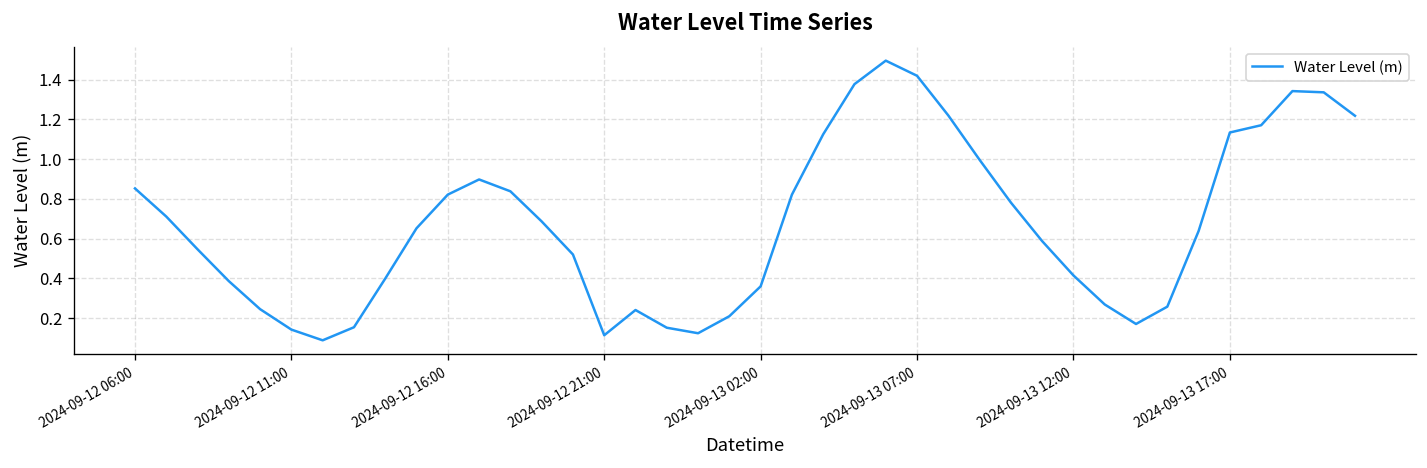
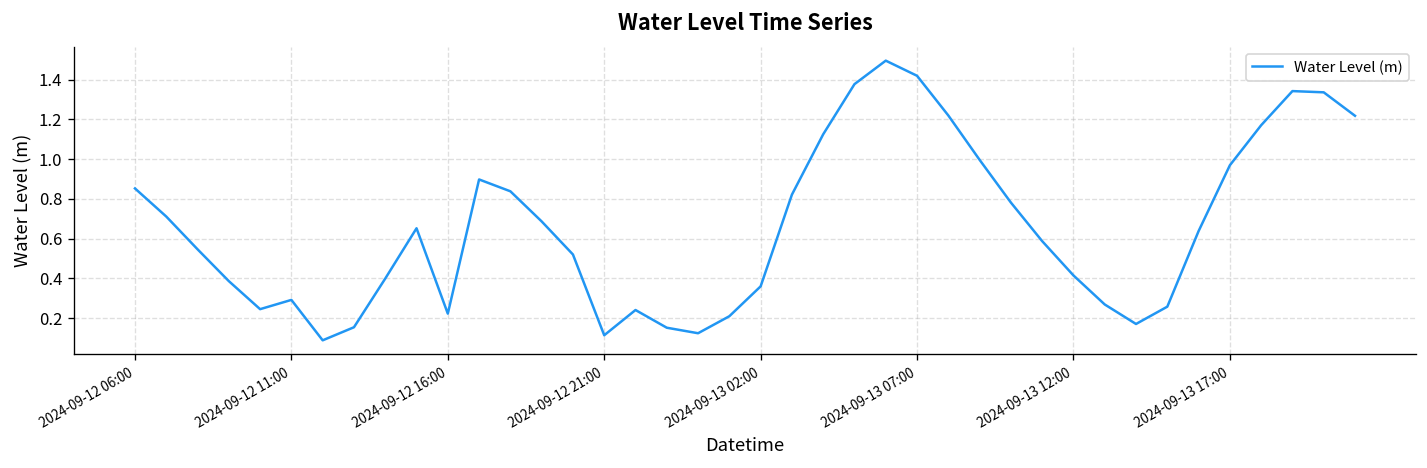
  {
    "2024-09-12 06:00": 0.85,
-   "2024-09-12 11:00": 0.14,
-   "2024-09-12 16:00": 0.82,
+   "2024-09-12 11:00": 0.29,
+   "2024-09-12 16:00": 0.22,
    "2024-09-12 21:00": 0.11,
    "2024-09-13 02:00": 0.36,
    "2024-09-13 07:00": 1.42,
    "2024-09-13 12:00": 0.41,
-   "2024-09-13 17:00": 1.13
+   "2024-09-13 17:00": 0.97
  }
